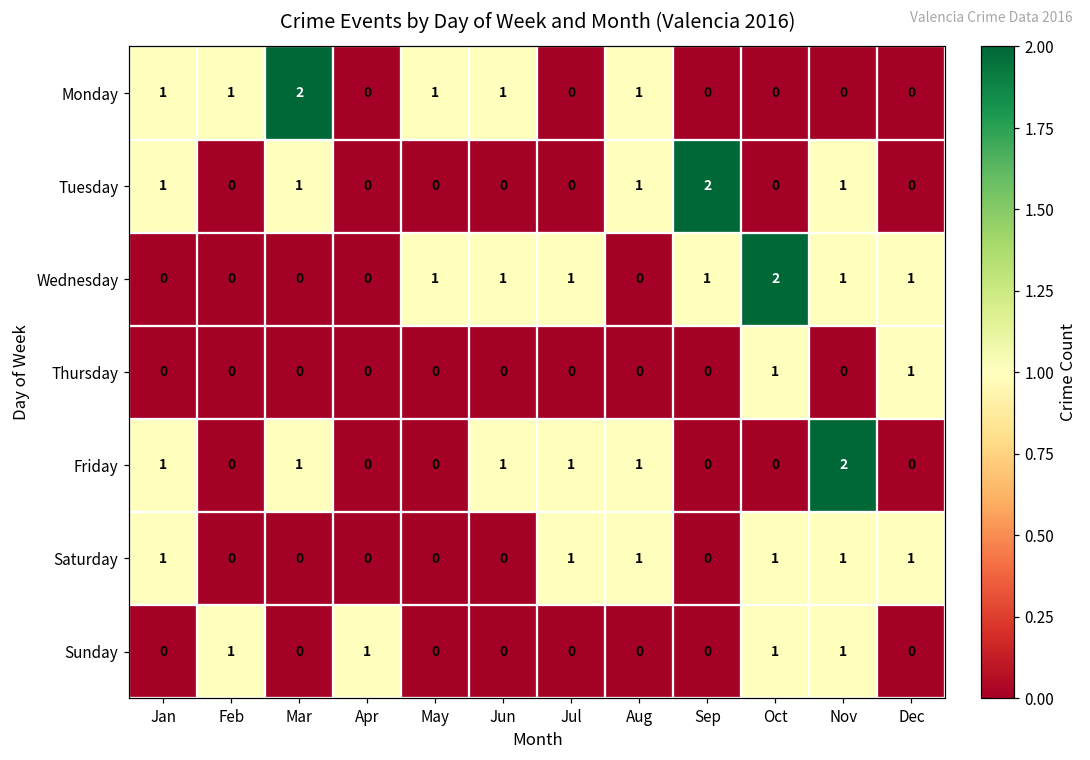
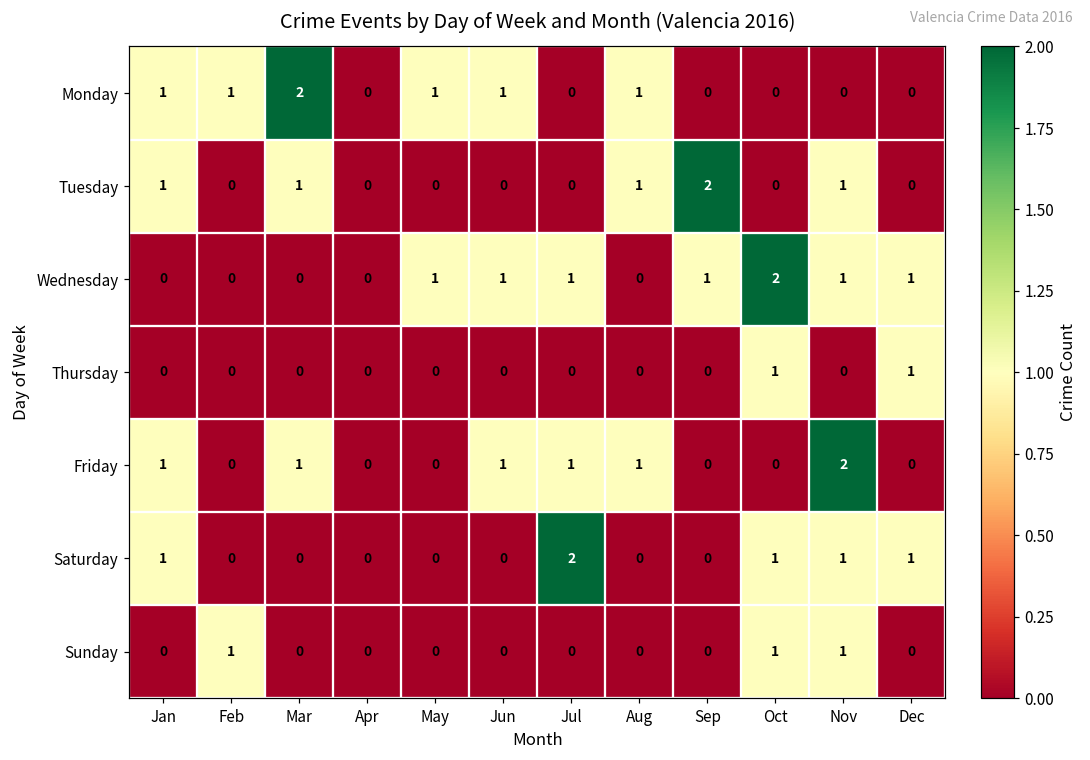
  {
    "Monday": {
      "Jan": 1,
      "Feb": 1,
      "Mar": 2,
      "Apr": 0,
      "May": 1,
      "Jun": 1,
      "Jul": 0,
      "Aug": 1,
      "Sep": 0,
      "Oct": 0,
      "Nov": 0,
      "Dec": 0
    },
    "Tuesday": {
      "Jan": 1,
      "Feb": 0,
      "Mar": 1,
      "Apr": 0,
      "May": 0,
      "Jun": 0,
      "Jul": 0,
      "Aug": 1,
      "Sep": 2,
      "Oct": 0,
      "Nov": 1,
      "Dec": 0
    },
    "Wednesday": {
      "Jan": 0,
      "Feb": 0,
      "Mar": 0,
      "Apr": 0,
      "May": 1,
      "Jun": 1,
      "Jul": 1,
      "Aug": 0,
      "Sep": 1,
      "Oct": 2,
      "Nov": 1,
      "Dec": 1
    },
    "Thursday": {
      "Jan": 0,
      "Feb": 0,
      "Mar": 0,
      "Apr": 0,
      "May": 0,
      "Jun": 0,
      "Jul": 0,
      "Aug": 0,
      "Sep": 0,
      "Oct": 1,
      "Nov": 0,
      "Dec": 1
    },
    "Friday": {
      "Jan": 1,
      "Feb": 0,
      "Mar": 1,
      "Apr": 0,
      "May": 0,
      "Jun": 1,
      "Jul": 1,
      "Aug": 1,
      "Sep": 0,
      "Oct": 0,
      "Nov": 2,
      "Dec": 0
    },
    "Saturday": {
      "Jan": 1,
      "Feb": 0,
      "Mar": 0,
      "Apr": 0,
      "May": 0,
      "Jun": 0,
-     "Jul": 1,
-     "Aug": 1,
+     "Jul": 2,
+     "Aug": 0,
      "Sep": 0,
      "Oct": 1,
      "Nov": 1,
      "Dec": 1
    },
    "Sunday": {
      "Jan": 0,
      "Feb": 1,
      "Mar": 0,
-     "Apr": 1,
+     "Apr": 0,
      "May": 0,
      "Jun": 0,
      "Jul": 0,
      "Aug": 0,
      "Sep": 0,
      "Oct": 1,
      "Nov": 1,
      "Dec": 0
    }
  }
